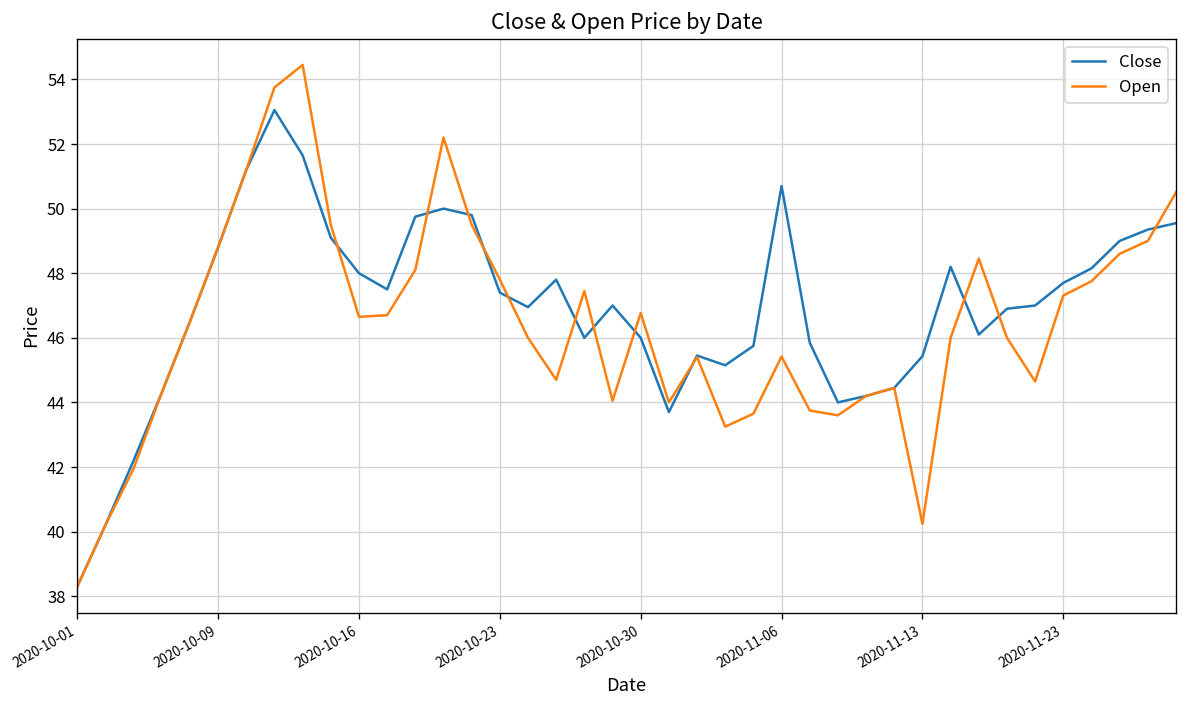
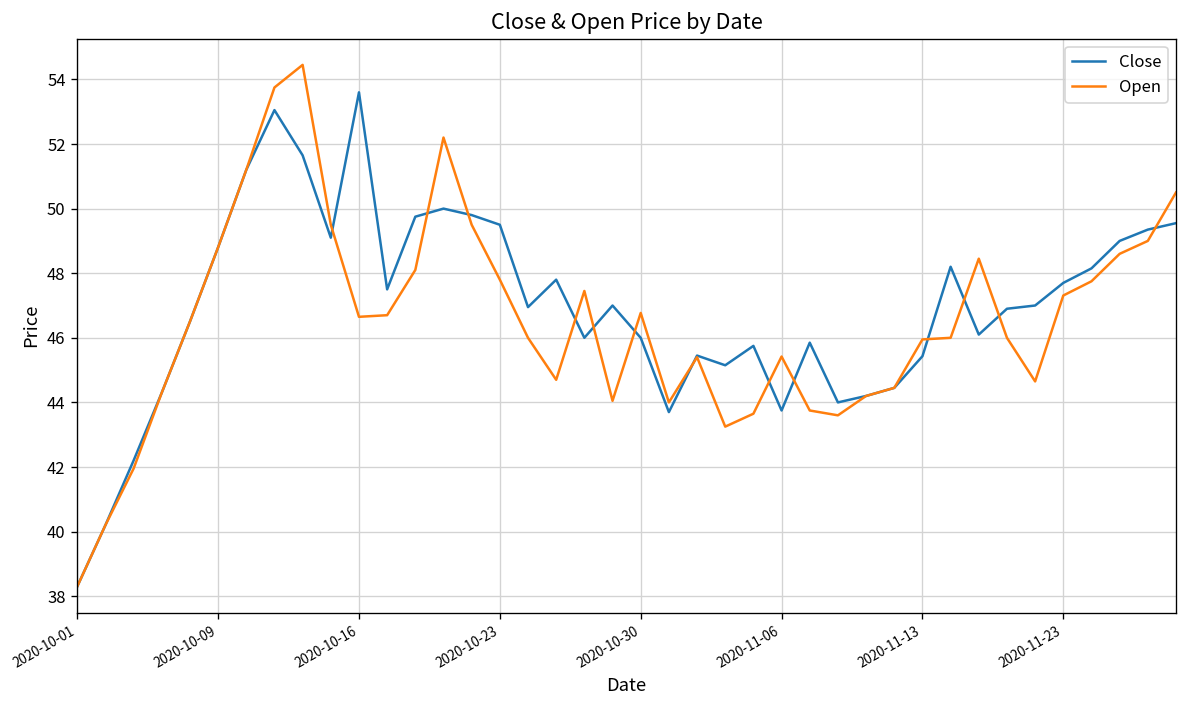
  {
    "Close": {
-     "2020-10-16": 48.0,
-     "2020-10-23": 47.4,
+     "2020-10-16": 53.6,
+     "2020-10-23": 49.5,
      "2020-10-30": 46.0,
-     "2020-11-06": 50.7,
+     "2020-11-06": 43.8,
      "2020-11-13": 45.4,
      "2020-11-23": 47.7
    },
    "Open": {
      "2020-10-16": 46.7,
      "2020-10-23": 47.8,
      "2020-10-30": 46.8,
      "2020-11-06": 45.4,
-     "2020-11-13": 40.2,
+     "2020-11-13": 46.0,
      "2020-11-23": 47.3
    }
  }
